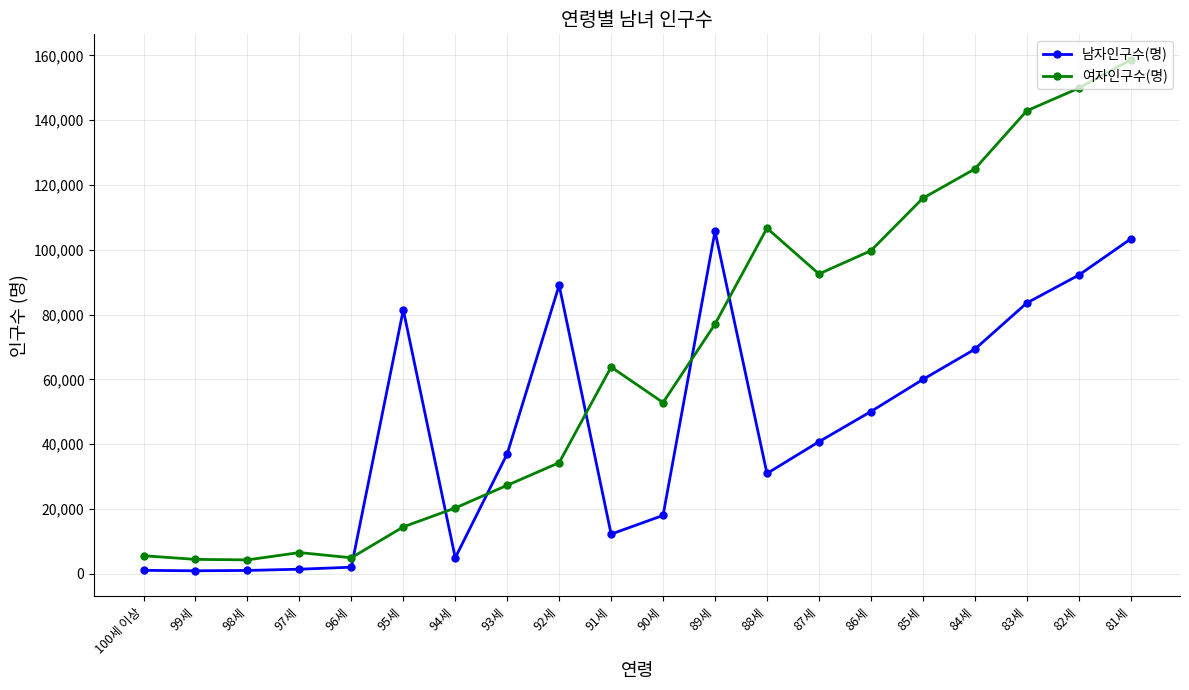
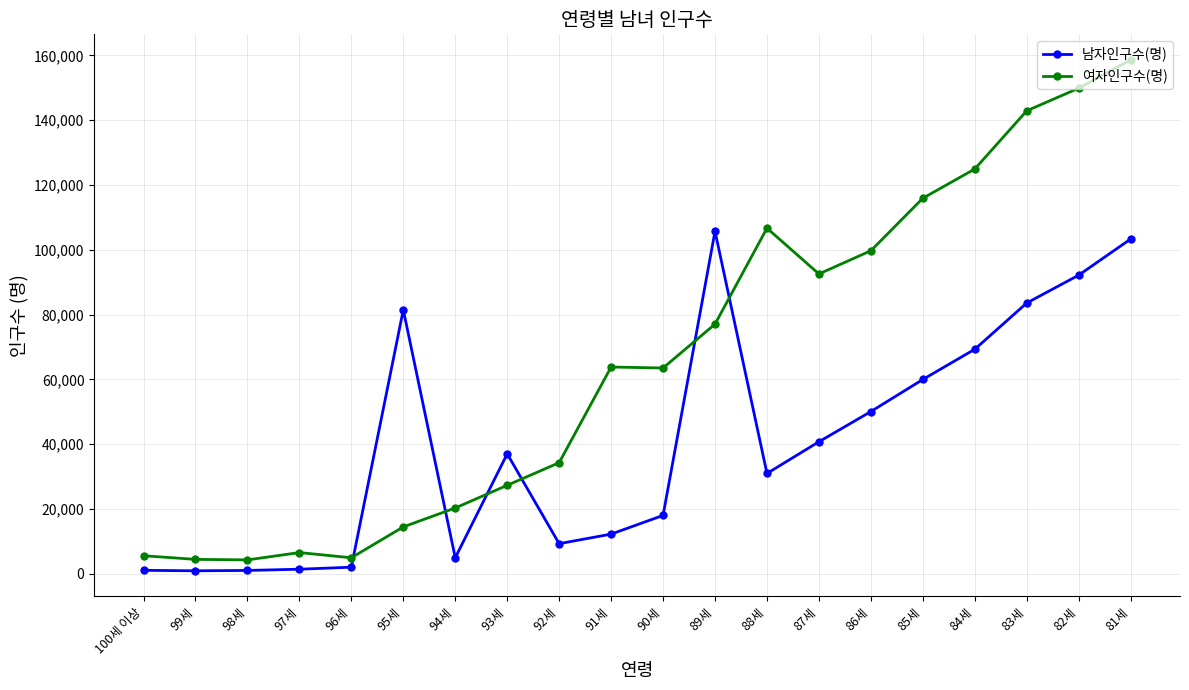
  {
    "남자인구수(명)": {
      "100세 이상": "1,000",
      "99세": "1,000",
      "98세": "1,000",
      "97세": "1,000",
      "96세": "2,000",
      "95세": "81,000",
      "94세": "5,000",
      "93세": "37,000",
-     "92세": "89,000",
+     "92세": "9,000",
      "91세": "12,000",
      "90세": "18,000",
      "89세": "106,000",
      "88세": "31,000",
      "87세": "41,000",
      "86세": "50,000",
      "85세": "60,000",
      "84세": "69,000",
      "83세": "84,000",
      "82세": "92,000",
      "81세": "103,000"
    },
    "여자인구수(명)": {
      "100세 이상": "6,000",
      "99세": "4,000",
      "98세": "4,000",
      "97세": "7,000",
      "96세": "5,000",
      "95세": "14,000",
      "94세": "20,000",
      "93세": "27,000",
      "92세": "34,000",
      "91세": "64,000",
-     "90세": "53,000",
+     "90세": "63,000",
      "89세": "77,000",
      "88세": "107,000",
      "87세": "93,000",
      "86세": "100,000",
      "85세": "116,000",
      "84세": "125,000",
      "83세": "143,000"
    }
  }
